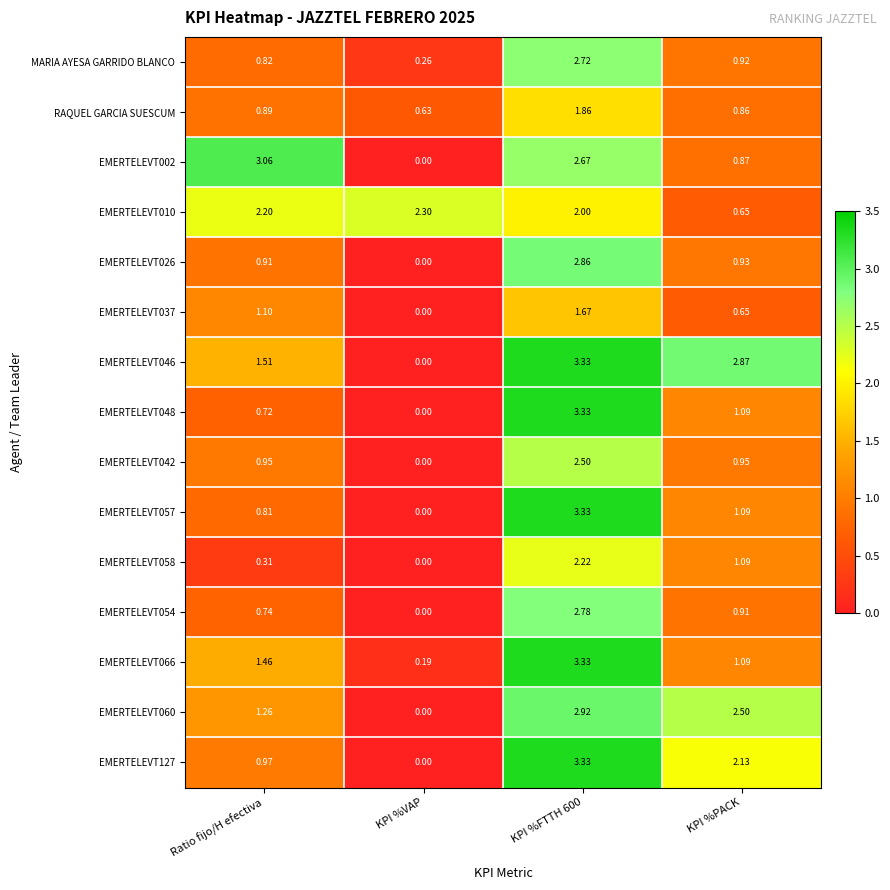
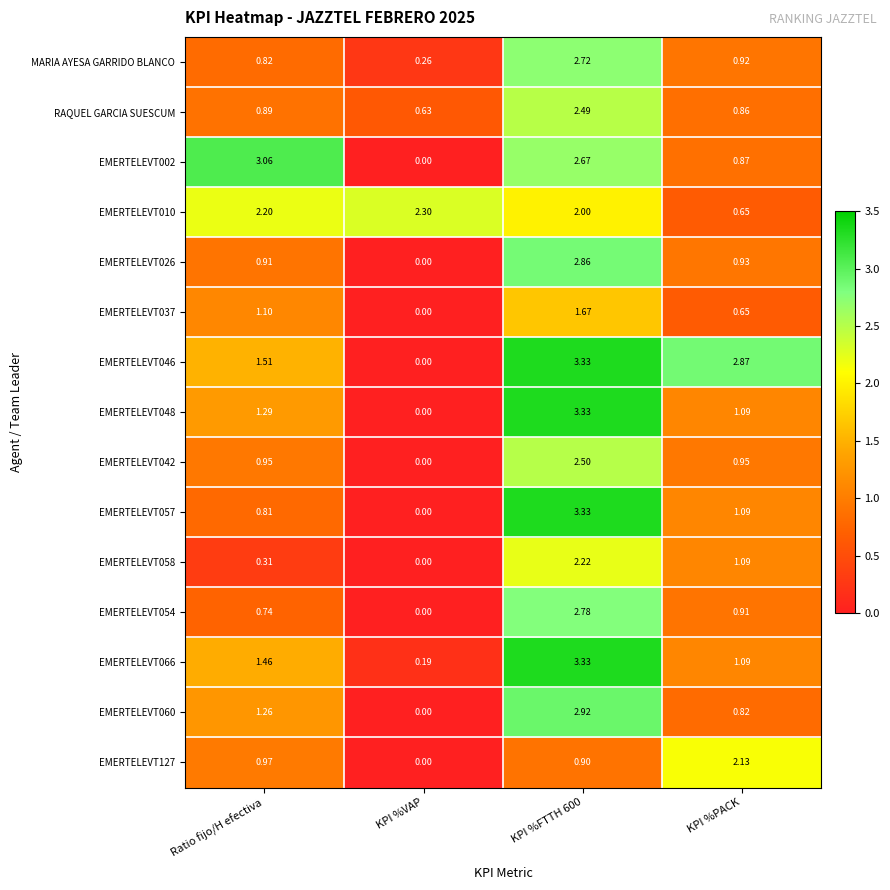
  {
    "MARIA AYESA GARRIDO BLANCO": {
      "Ratio fijo/H efectiva": 0.82,
      "KPI %VAP": 0.26,
      "KPI %FTTH 600": 2.72,
      "KPI %PACK": 0.92
    },
    "RAQUEL GARCIA SUESCUM": {
      "Ratio fijo/H efectiva": 0.89,
      "KPI %VAP": 0.63,
-     "KPI %FTTH 600": 1.86,
+     "KPI %FTTH 600": 2.49,
      "KPI %PACK": 0.86
    },
    "EMERTELEVT002": {
      "Ratio fijo/H efectiva": 3.06,
      "KPI %VAP": 0.00,
      "KPI %FTTH 600": 2.67,
      "KPI %PACK": 0.87
    },
    "EMERTELEVT010": {
      "Ratio fijo/H efectiva": 2.20,
      "KPI %VAP": 2.30,
      "KPI %FTTH 600": 2.00,
      "KPI %PACK": 0.65
    },
    "EMERTELEVT026": {
      "Ratio fijo/H efectiva": 0.91,
      "KPI %VAP": 0.00,
      "KPI %FTTH 600": 2.86,
      "KPI %PACK": 0.93
    },
    "EMERTELEVT037": {
      "Ratio fijo/H efectiva": 1.10,
      "KPI %VAP": 0.00,
      "KPI %FTTH 600": 1.67,
      "KPI %PACK": 0.65
    },
    "EMERTELEVT046": {
      "Ratio fijo/H efectiva": 1.51,
      "KPI %VAP": 0.00,
      "KPI %FTTH 600": 3.33,
      "KPI %PACK": 2.87
    },
    "EMERTELEVT048": {
-     "Ratio fijo/H efectiva": 0.72,
+     "Ratio fijo/H efectiva": 1.29,
      "KPI %VAP": 0.00,
      "KPI %FTTH 600": 3.33,
      "KPI %PACK": 1.09
    },
    "EMERTELEVT042": {
      "Ratio fijo/H efectiva": 0.95,
      "KPI %VAP": 0.00,
      "KPI %FTTH 600": 2.50,
      "KPI %PACK": 0.95
    },
    "EMERTELEVT057": {
      "Ratio fijo/H efectiva": 0.81,
      "KPI %VAP": 0.00,
      "KPI %FTTH 600": 3.33,
      "KPI %PACK": 1.09
    },
    "EMERTELEVT058": {
      "Ratio fijo/H efectiva": 0.31,
      "KPI %VAP": 0.00,
      "KPI %FTTH 600": 2.22,
      "KPI %PACK": 1.09
    },
    "EMERTELEVT054": {
      "Ratio fijo/H efectiva": 0.74,
      "KPI %VAP": 0.00,
      "KPI %FTTH 600": 2.78,
      "KPI %PACK": 0.91
    },
    "EMERTELEVT066": {
      "Ratio fijo/H efectiva": 1.46,
      "KPI %VAP": 0.19,
      "KPI %FTTH 600": 3.33,
      "KPI %PACK": 1.09
    },
    "EMERTELEVT060": {
      "Ratio fijo/H efectiva": 1.26,
      "KPI %VAP": 0.00,
      "KPI %FTTH 600": 2.92,
-     "KPI %PACK": 2.50
+     "KPI %PACK": 0.82
    },
    "EMERTELEVT127": {
      "Ratio fijo/H efectiva": 0.97,
      "KPI %VAP": 0.00,
-     "KPI %FTTH 600": 3.33,
+     "KPI %FTTH 600": 0.90,
      "KPI %PACK": 2.13
    }
  }
